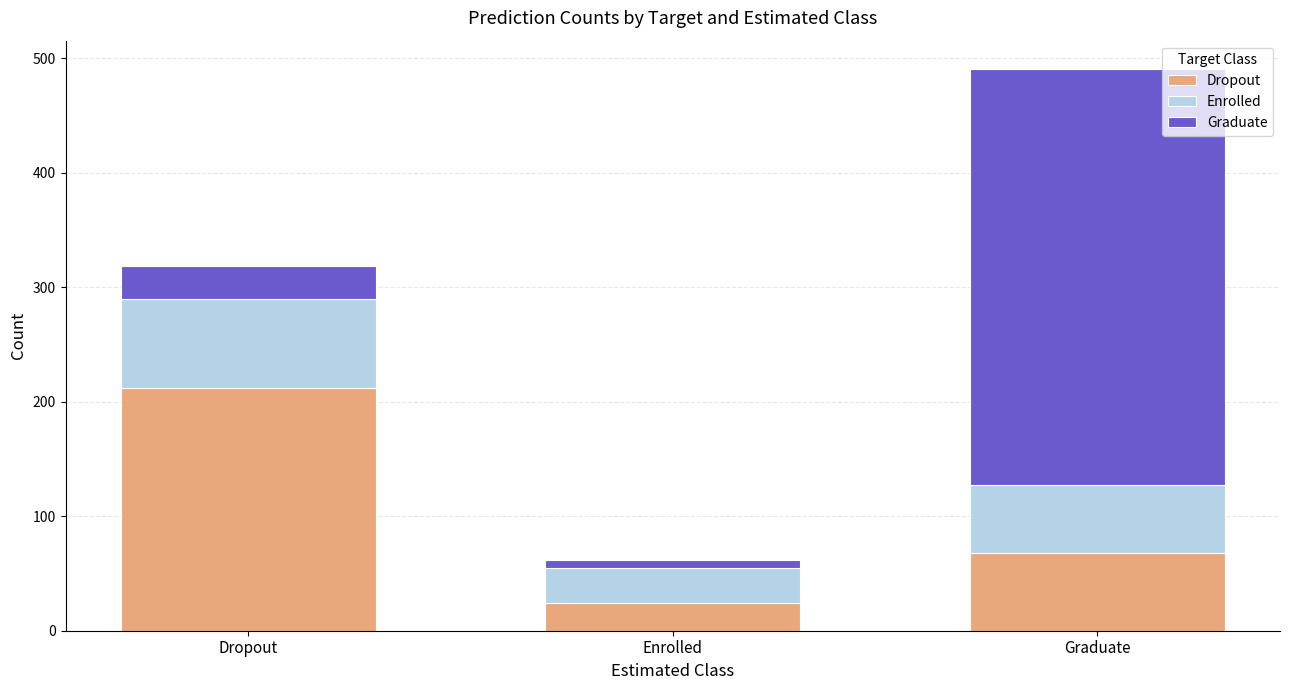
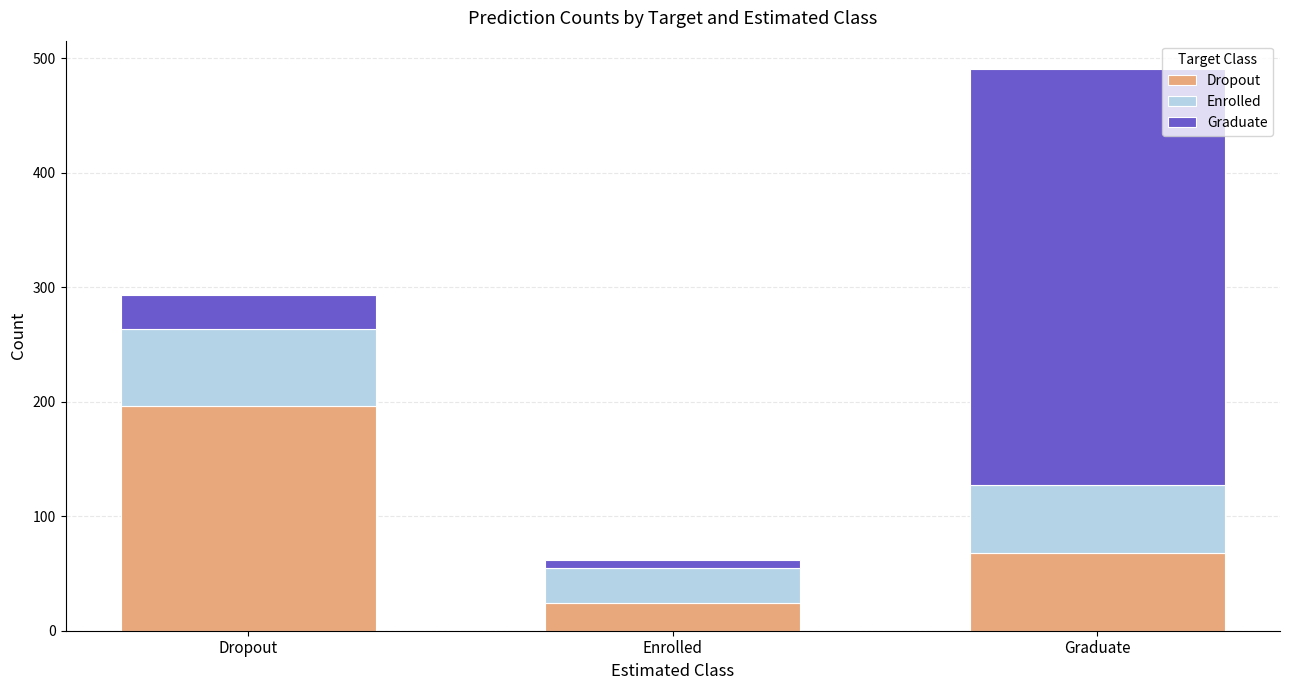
  {
    "Dropout": {
-     "Dropout": 212,
+     "Dropout": 196,
      "Enrolled": 24,
      "Graduate": 68
    },
    "Enrolled": {
-     "Dropout": 78,
+     "Dropout": 68,
      "Enrolled": 31,
      "Graduate": 59
    },
    "Graduate": {
      "Dropout": 29,
      "Enrolled": 7,
      "Graduate": 364
    }
  }
